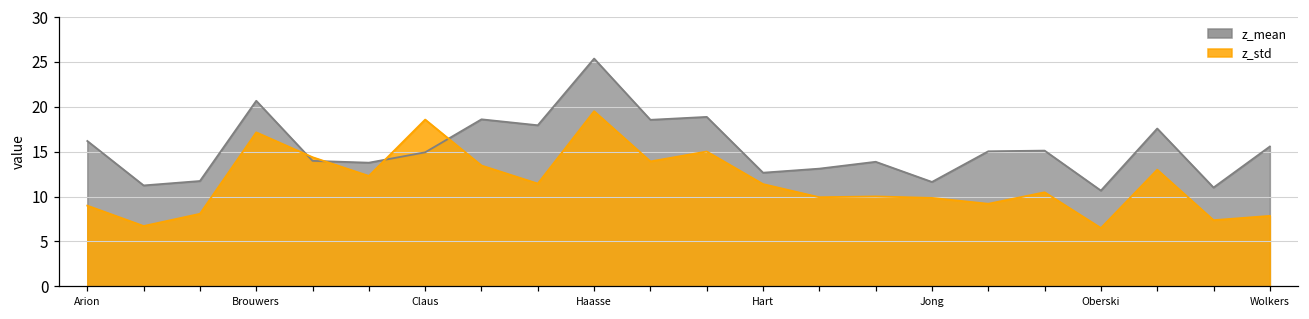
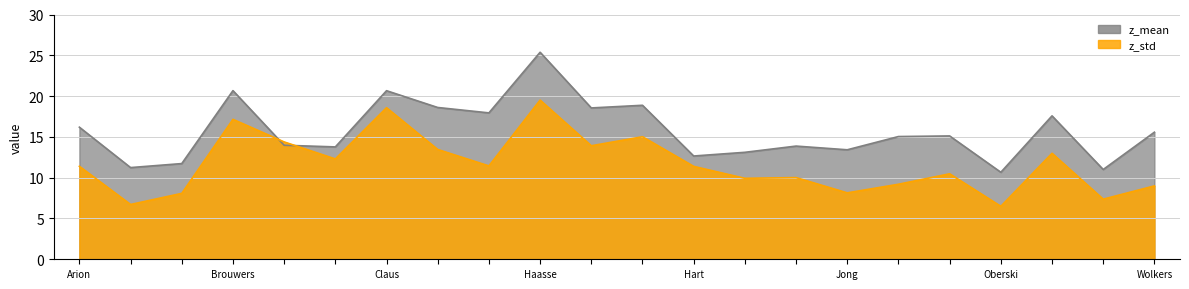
  {
    "z_mean": {
      "Arion": 16,
      "Brouwers": 21,
-     "Claus": 15,
+     "Claus": 21,
      "Haasse": 25,
      "Hart": 13,
-     "Jong": 12,
+     "Jong": 13,
      "Oberski": 11,
      "Wolkers": 16
    },
    "z_std": {
-     "Arion": 9,
+     "Arion": 11,
      "Brouwers": 17,
      "Claus": 19,
      "Haasse": 20,
      "Hart": 11,
-     "Jong": 10,
+     "Jong": 8,
      "Oberski": 6,
-     "Wolkers": 8
+     "Wolkers": 9
    }
  }
